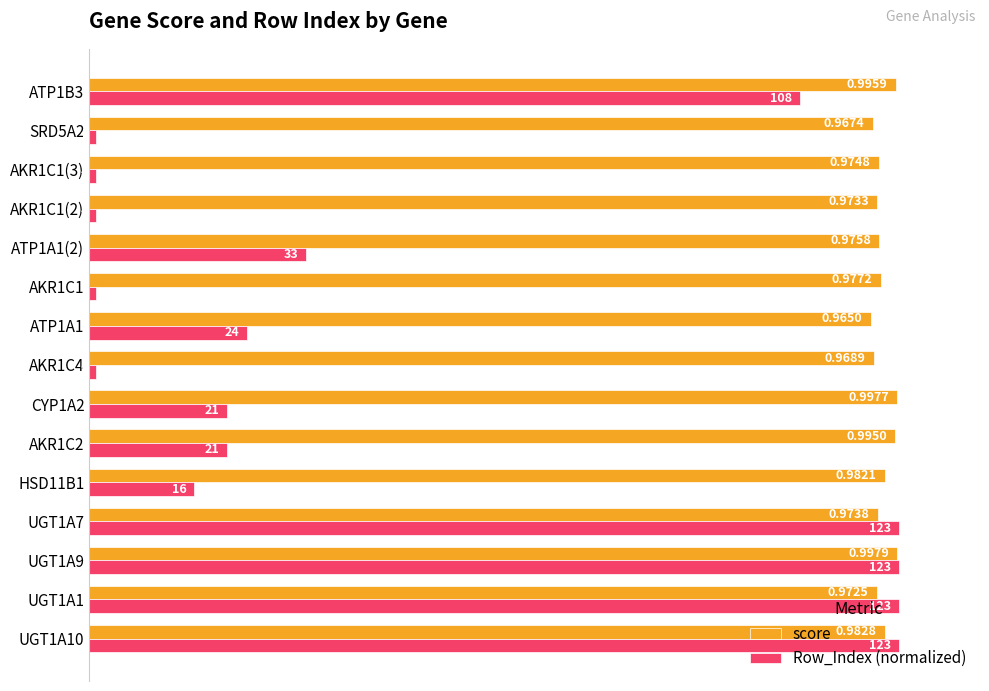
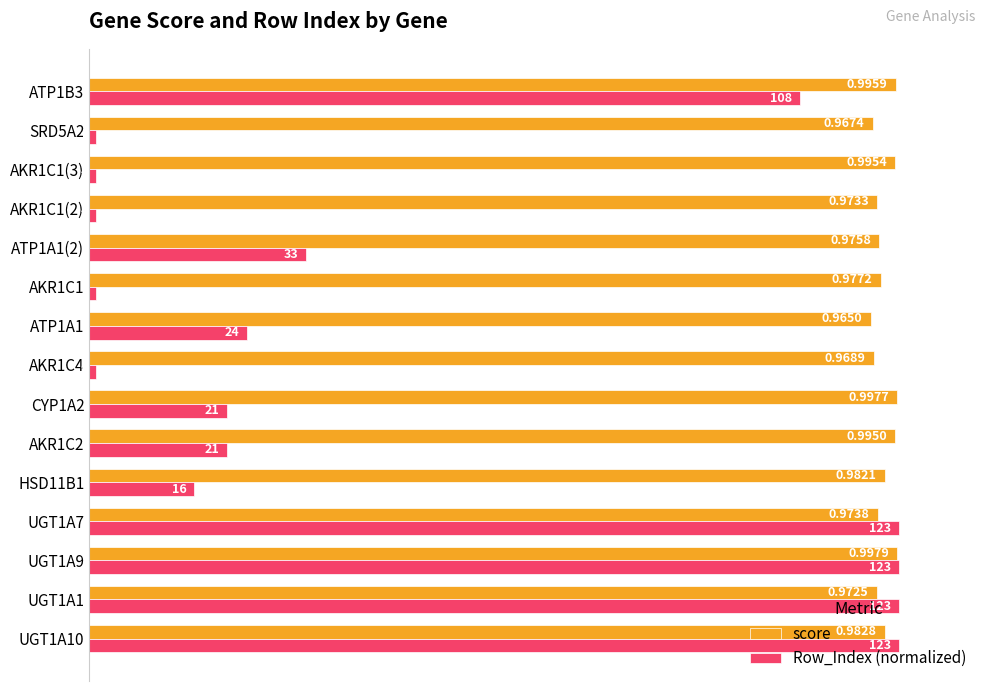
  {
    "score": {
-     "AKR1C1(3)": 0.9748
+     "AKR1C1(3)": 0.9954
    }
  }
